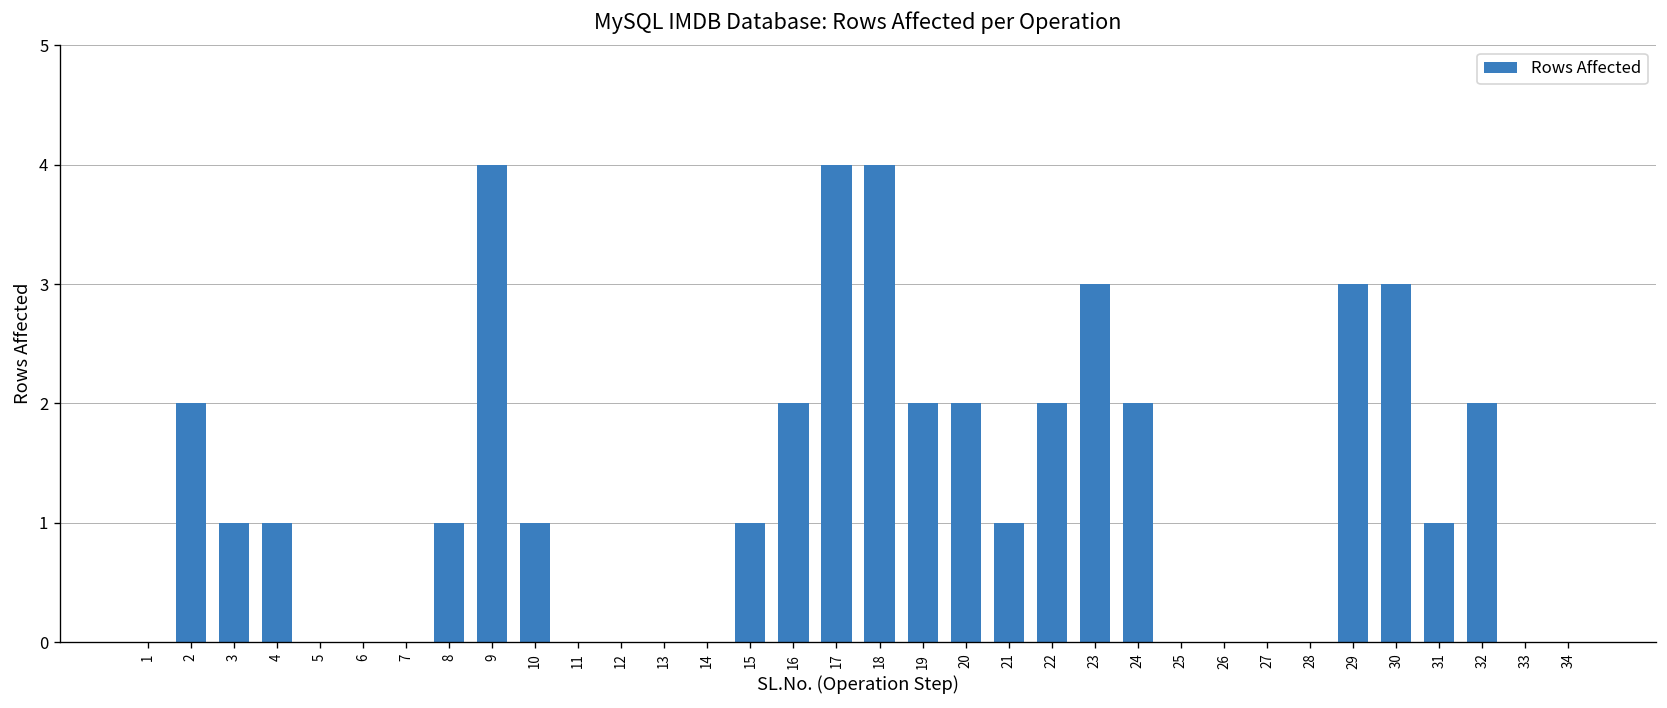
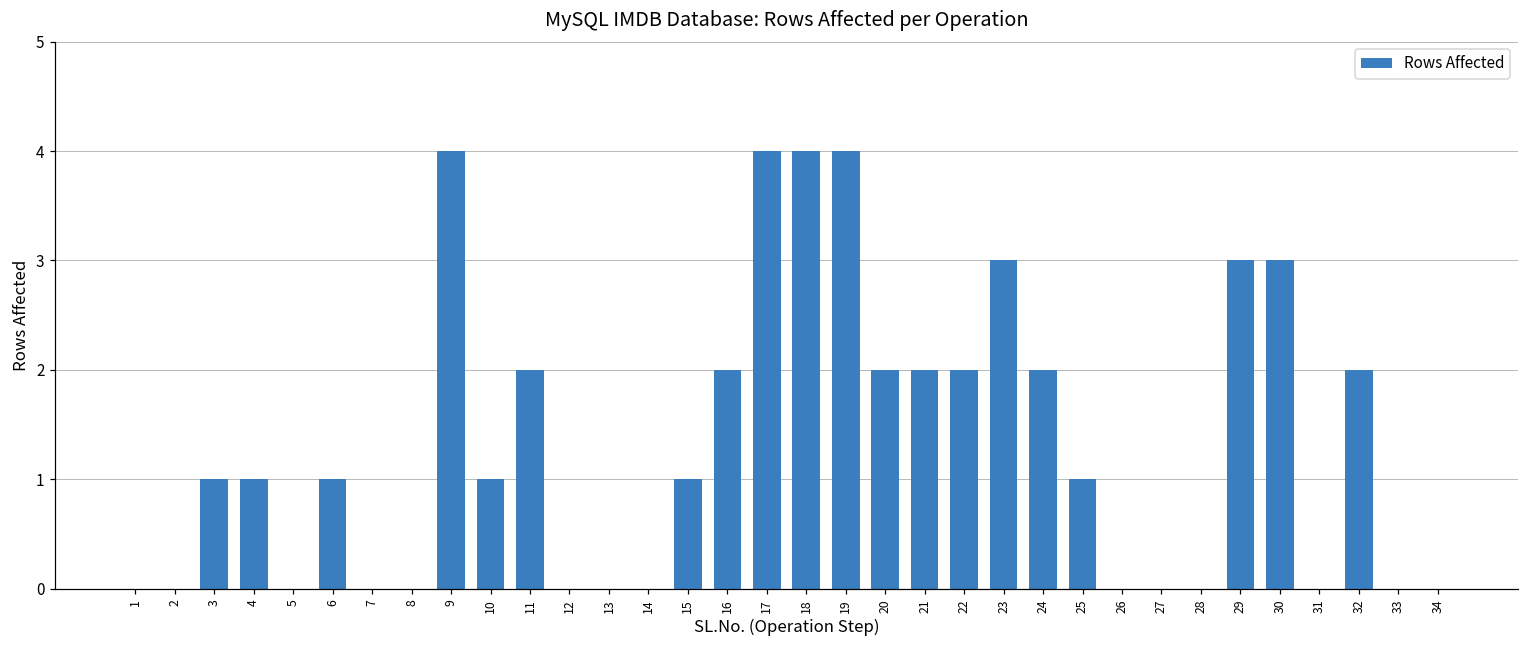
  {
    "1": 0,
-   "2": 2,
+   "2": 0,
    "3": 1,
    "4": 1,
    "5": 0,
-   "6": 0,
+   "6": 1,
    "7": 0,
-   "8": 1,
+   "8": 0,
    "9": 4,
    "10": 1,
-   "11": 0,
+   "11": 2,
    "12": 0,
    "13": 0,
    "14": 0,
    "15": 1,
    "16": 2,
    "17": 4,
    "18": 4,
-   "19": 2,
+   "19": 4,
    "20": 2,
-   "21": 1,
+   "21": 2,
    "22": 2,
    "23": 3,
    "24": 2,
-   "25": 0,
+   "25": 1,
    "26": 0,
    "27": 0,
    "28": 0,
    "29": 3,
    "30": 3,
-   "31": 1,
+   "31": 0,
    "32": 2,
    "33": 0,
    "34": 0
  }
